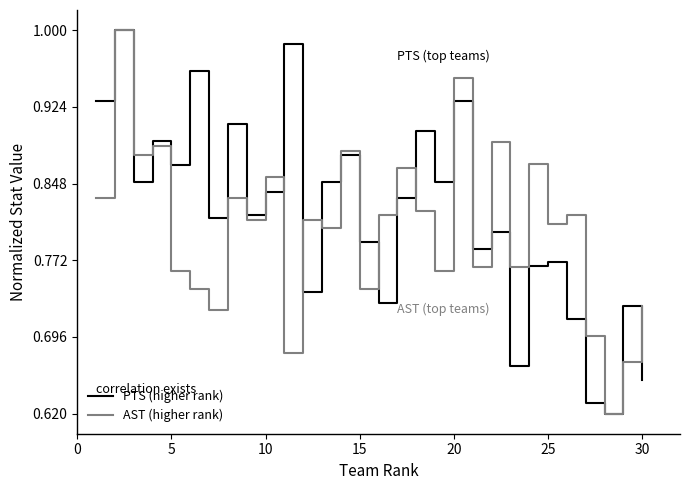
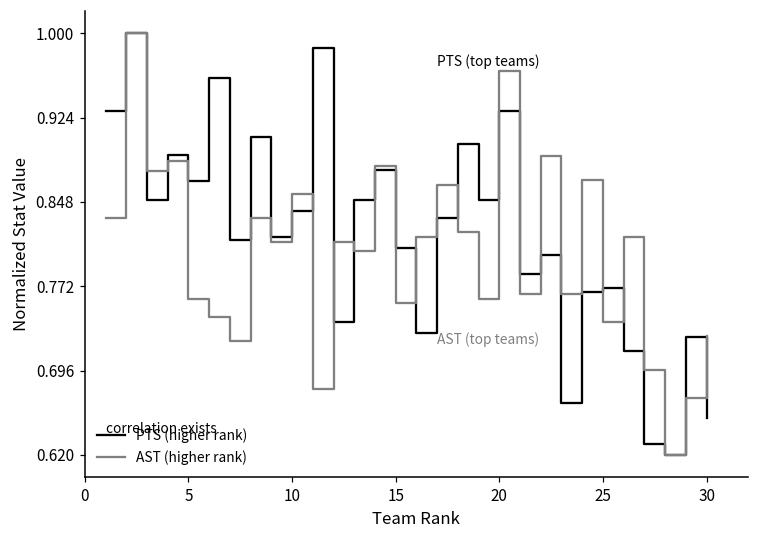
  {
    "PTS (higher rank)": {
      "5": 0.867,
      "10": 0.840,
-     "15": 0.790,
+     "15": 0.807,
      "20": 0.930,
      "25": 0.770,
      "30": 0.653
    },
    "AST (higher rank)": {
      "5": 0.761,
      "10": 0.855,
-     "15": 0.744,
-     "20": 0.953,
-     "25": 0.808,
+     "15": 0.757,
+     "20": 0.966,
+     "25": 0.740,
      "30": 0.727
    }
  }
